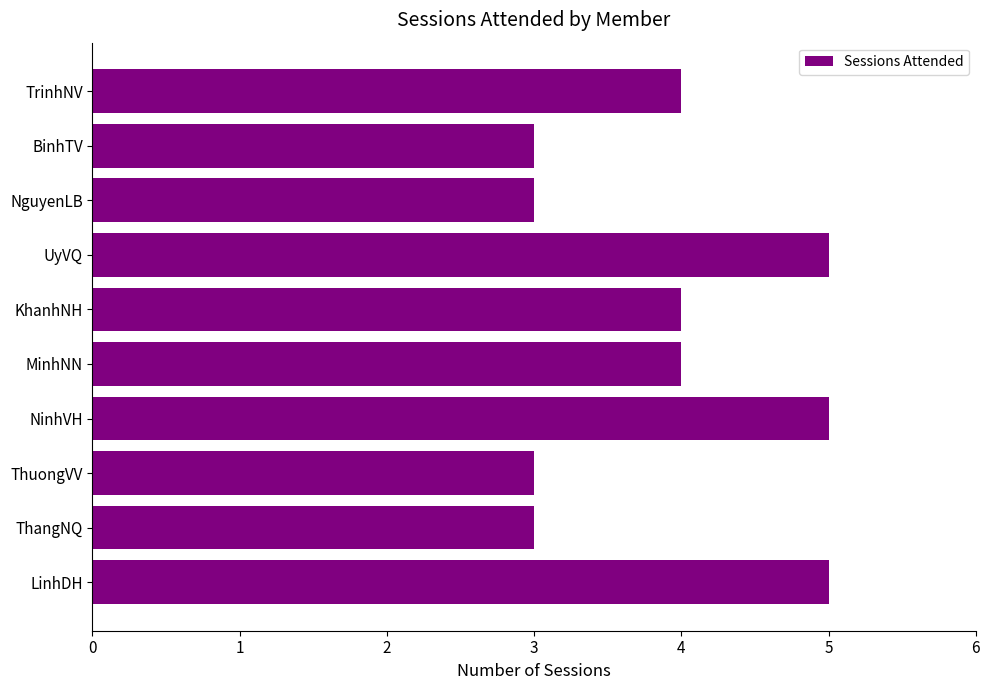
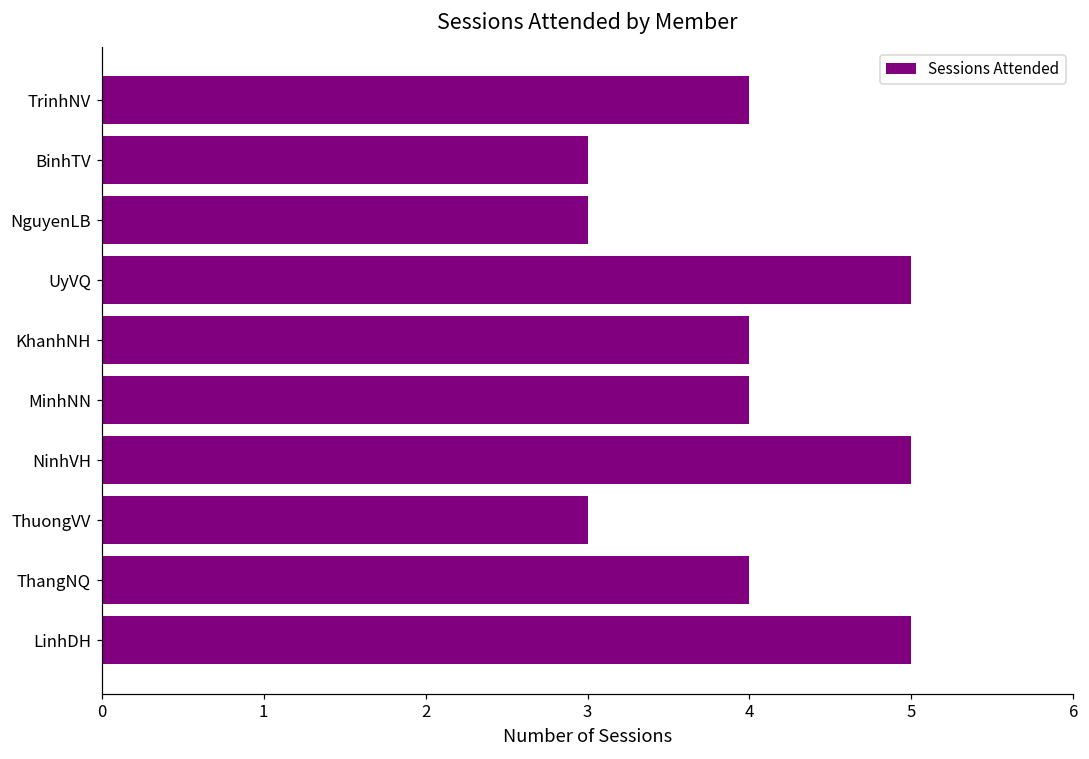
  {
    "TrinhNV": 4,
    "BinhTV": 3,
    "NguyenLB": 3,
    "UyVQ": 5,
    "KhanhNH": 4,
    "MinhNN": 4,
    "NinhVH": 5,
    "ThuongVV": 3,
-   "ThangNQ": 3,
+   "ThangNQ": 4,
    "LinhDH": 5
  }
